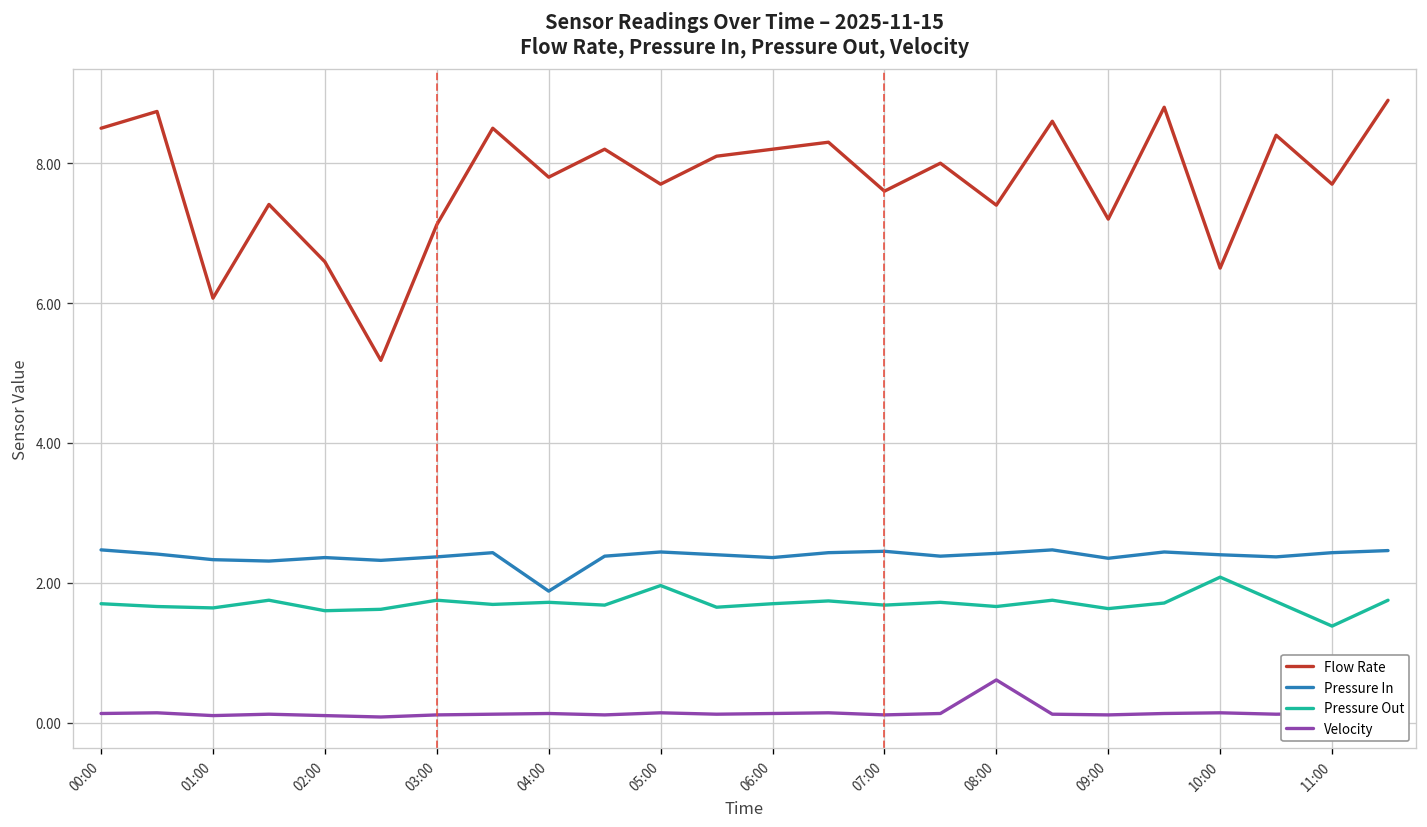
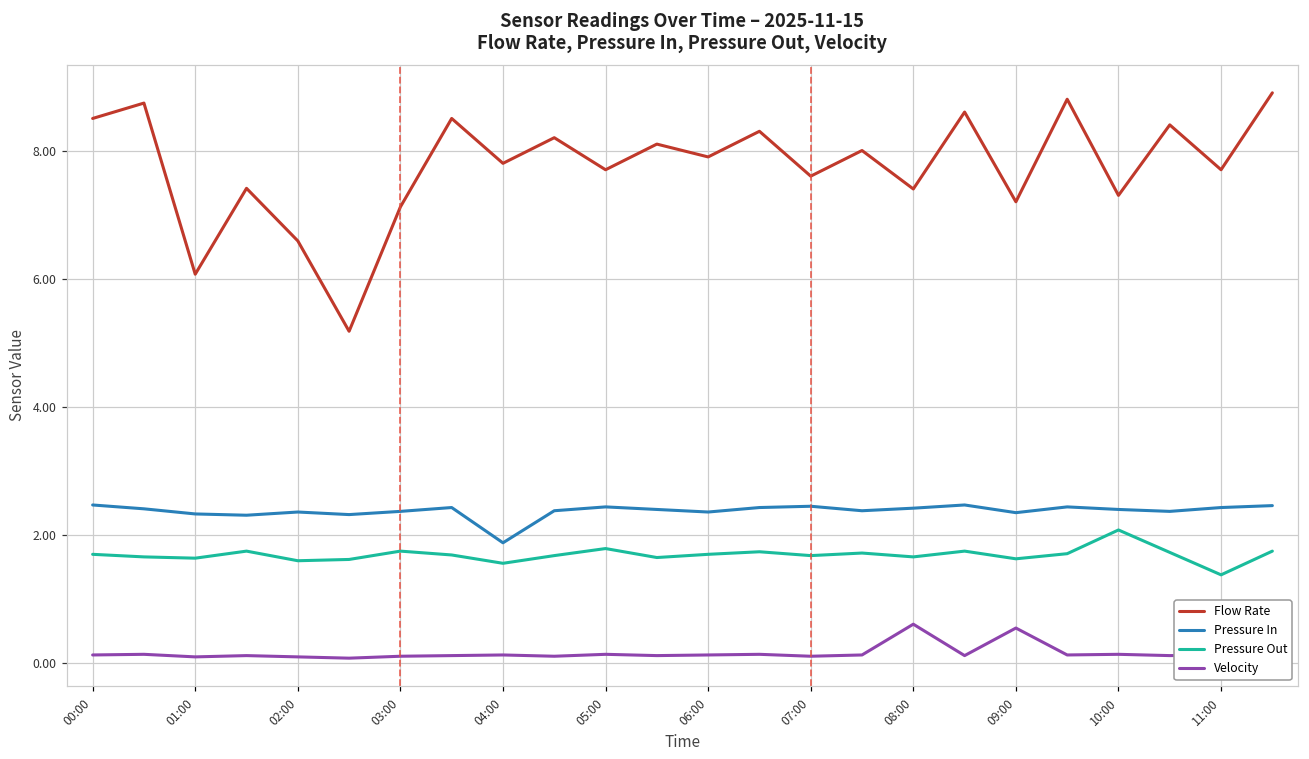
  {
    "Flow Rate": {
      "00:00": 8.5,
      "01:00": 6.1,
      "02:00": 6.6,
      "03:00": 7.1,
      "04:00": 7.8,
      "05:00": 7.7,
-     "06:00": 8.2,
+     "06:00": 7.9,
      "07:00": 7.6,
      "08:00": 7.4,
      "09:00": 7.2,
-     "10:00": 6.5,
+     "10:00": 7.3,
      "11:00": 7.7
    },
    "Pressure In": {
      "00:00": 2.5,
      "01:00": 2.3,
      "02:00": 2.4,
      "03:00": 2.4,
      "04:00": 1.9,
      "05:00": 2.4,
      "06:00": 2.4,
      "07:00": 2.5,
      "08:00": 2.4,
      "09:00": 2.4,
      "10:00": 2.4,
      "11:00": 2.4
    },
    "Pressure Out": {
      "00:00": 1.7,
      "01:00": 1.6,
      "02:00": 1.6,
      "03:00": 1.8,
-     "04:00": 1.7,
-     "05:00": 2.0,
+     "04:00": 1.6,
+     "05:00": 1.8,
      "06:00": 1.7,
      "07:00": 1.7,
      "08:00": 1.7,
      "09:00": 1.6,
      "10:00": 2.1,
      "11:00": 1.4
    },
    "Velocity": {
      "00:00": 0.1,
      "01:00": 0.1,
      "02:00": 0.1,
      "03:00": 0.1,
      "04:00": 0.1,
      "05:00": 0.1,
      "06:00": 0.1,
      "07:00": 0.1,
      "08:00": 0.6,
-     "09:00": 0.1,
+     "09:00": 0.6,
      "10:00": 0.1
    }
  }
